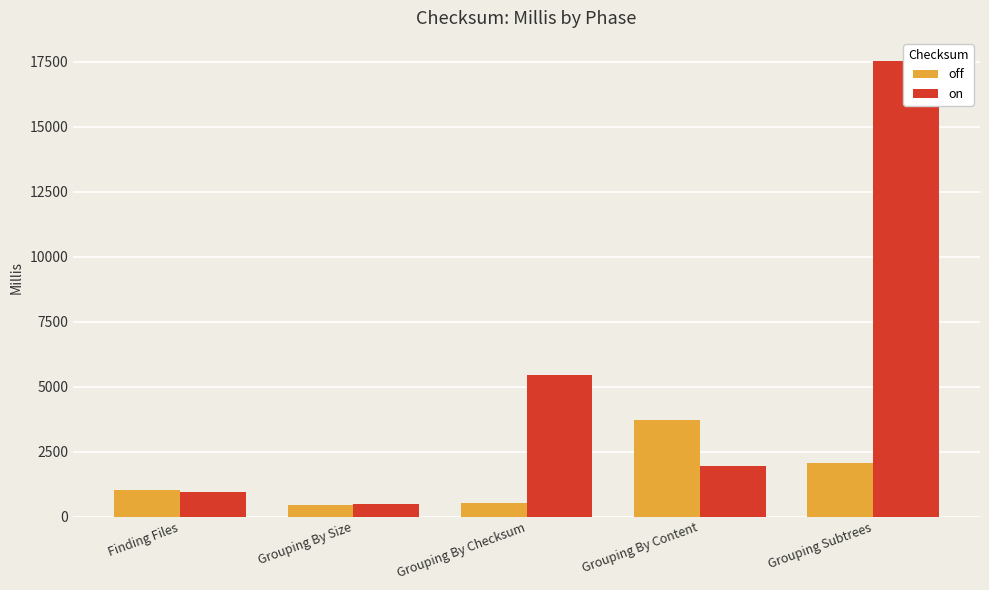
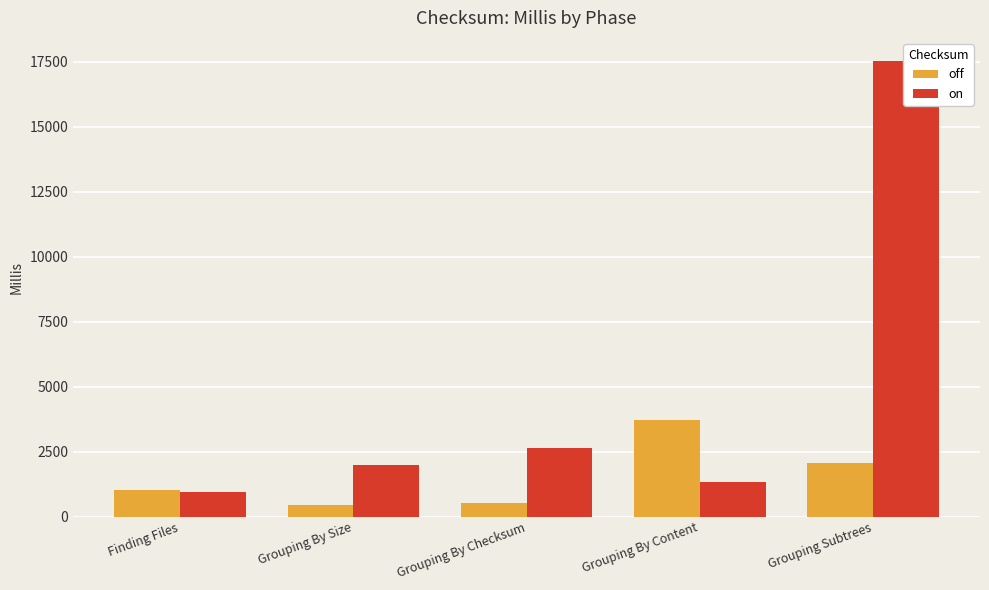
  {
    "off": {
      "Finding Files": 1000,
      "Grouping By Size": 400,
      "Grouping By Checksum": 500,
      "Grouping By Content": 3700,
      "Grouping Subtrees": 2100
    },
    "on": {
      "Finding Files": 1000,
-     "Grouping By Size": 500,
-     "Grouping By Checksum": 5400,
-     "Grouping By Content": 2000
+     "Grouping By Size": 2000,
+     "Grouping By Checksum": 2600,
+     "Grouping By Content": 1300
    }
  }
